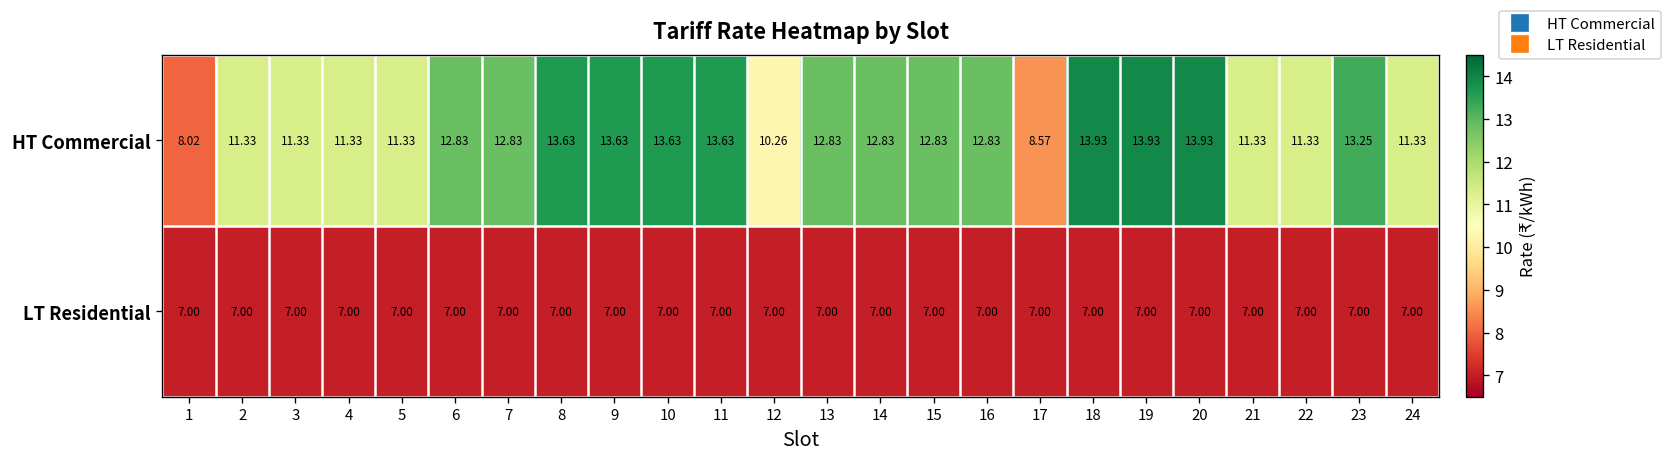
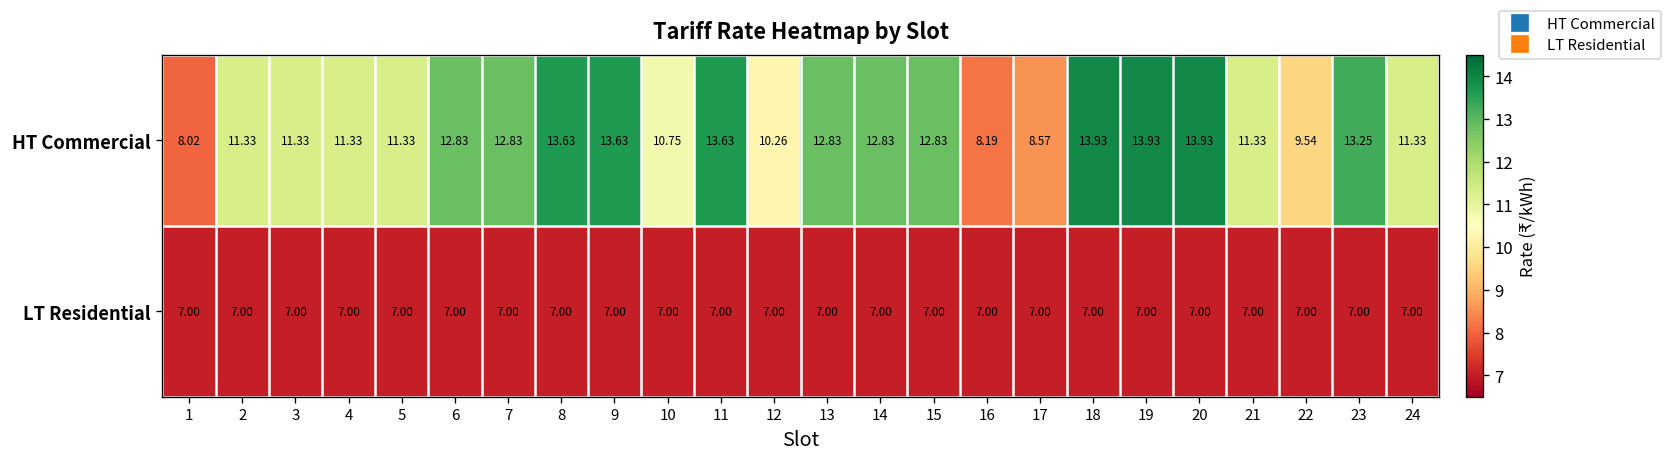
  {
    "HT Commercial": {
      "1": 8.02,
      "2": 11.33,
      "3": 11.33,
      "4": 11.33,
      "5": 11.33,
      "6": 12.83,
      "7": 12.83,
      "8": 13.63,
      "9": 13.63,
-     "10": 13.63,
+     "10": 10.75,
      "11": 13.63,
      "12": 10.26,
      "13": 12.83,
      "14": 12.83,
      "15": 12.83,
-     "16": 12.83,
+     "16": 8.19,
      "17": 8.57,
      "18": 13.93,
      "19": 13.93,
      "20": 13.93,
      "21": 11.33,
-     "22": 11.33,
+     "22": 9.54,
      "23": 13.25,
      "24": 11.33
    },
    "LT Residential": {
      "1": 7.00,
      "2": 7.00,
      "3": 7.00,
      "4": 7.00,
      "5": 7.00,
      "6": 7.00,
      "7": 7.00,
      "8": 7.00,
      "9": 7.00,
      "10": 7.00,
      "11": 7.00,
      "12": 7.00,
      "13": 7.00,
      "14": 7.00,
      "15": 7.00,
      "16": 7.00,
      "17": 7.00,
      "18": 7.00,
      "19": 7.00,
      "20": 7.00,
      "21": 7.00,
      "22": 7.00,
      "23": 7.00,
      "24": 7.00
    }
  }
